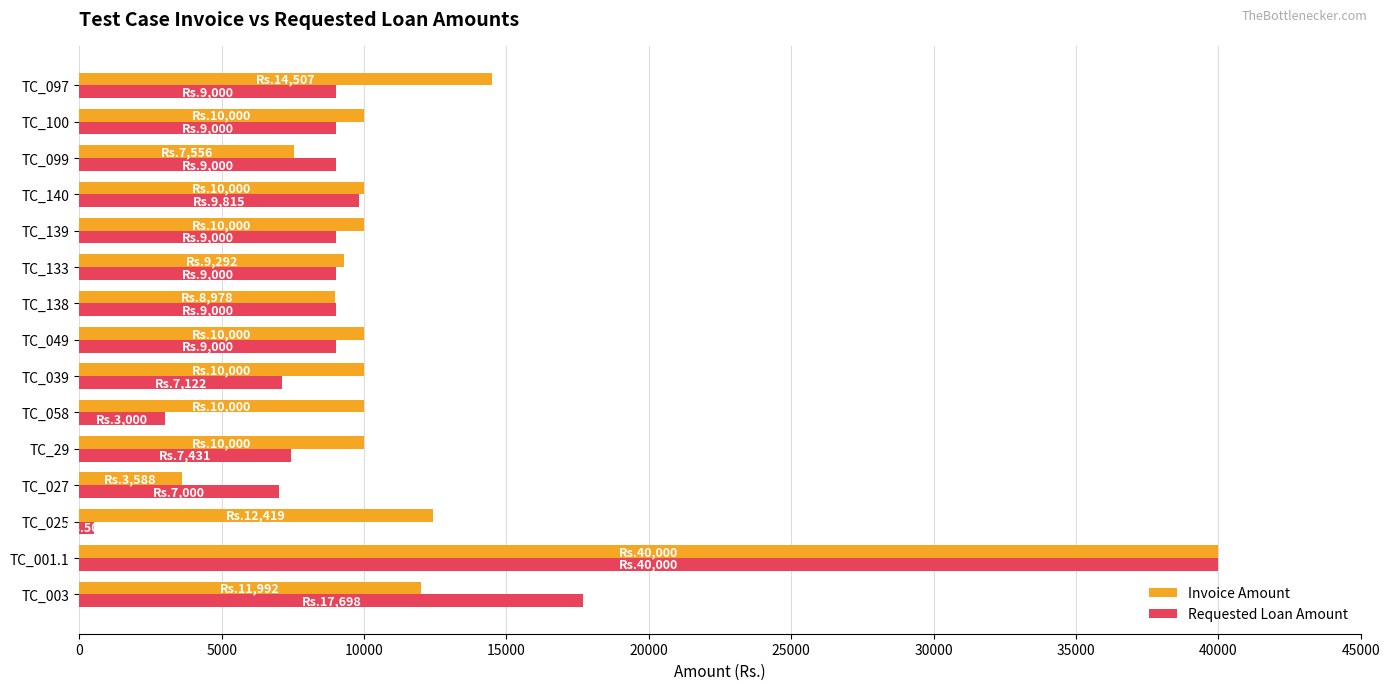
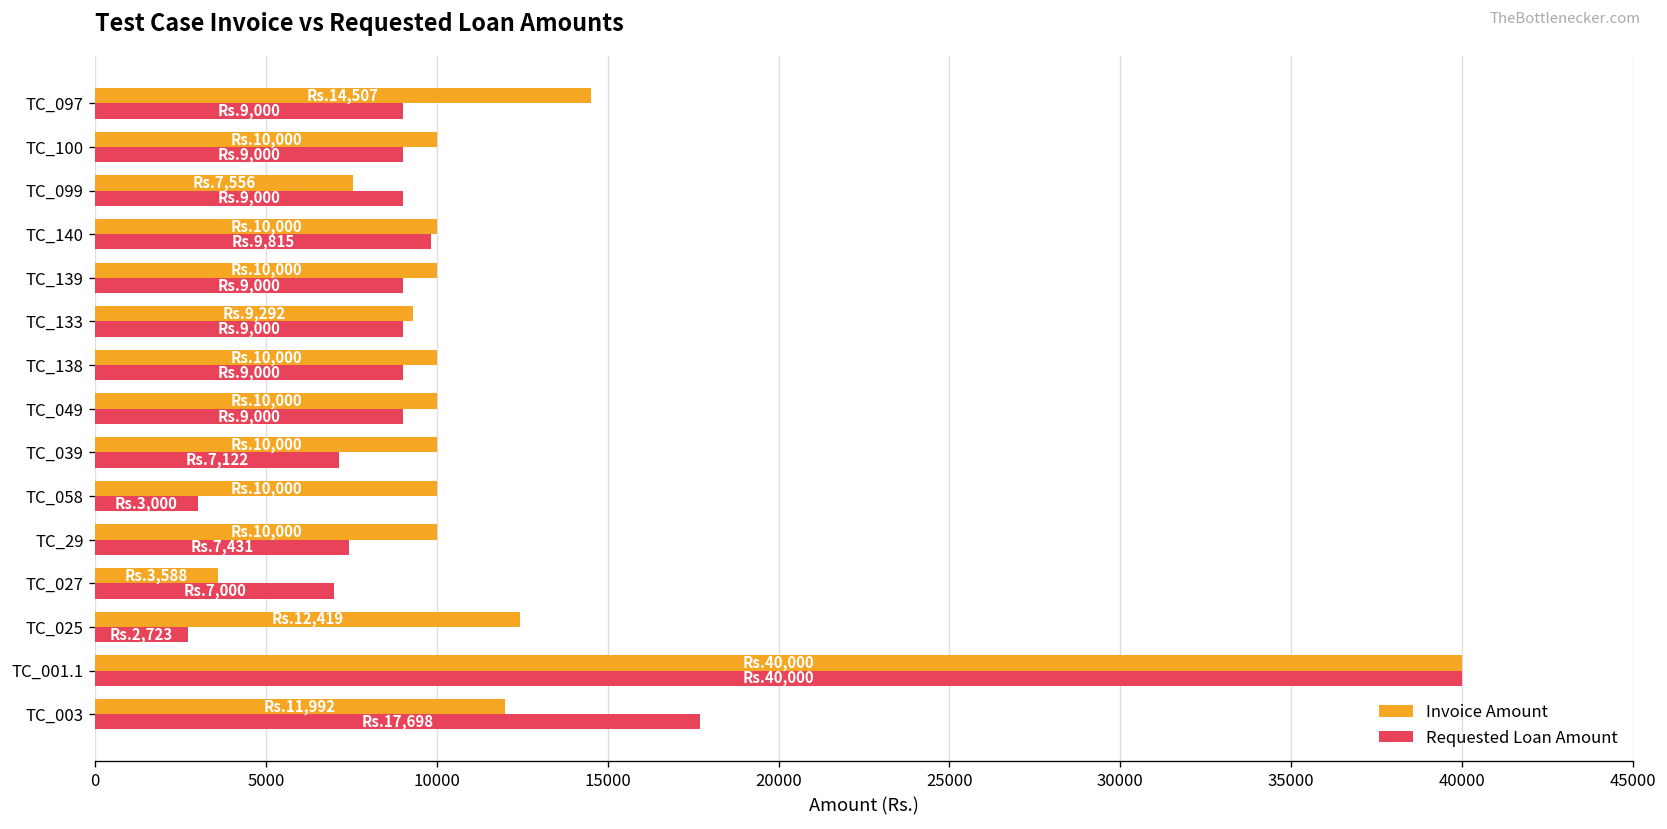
  {
    "Invoice Amount": {
      "TC_097": "14,507",
      "TC_100": "10,000",
      "TC_099": "7,556",
      "TC_140": "10,000",
      "TC_139": "10,000",
      "TC_133": "9,292",
-     "TC_138": "8,978",
+     "TC_138": "10,000",
      "TC_049": "10,000",
      "TC_039": "10,000",
      "TC_058": "10,000",
      "TC_29": "10,000",
      "TC_027": "3,588",
      "TC_025": "12,419",
      "TC_001.1": "40,000",
      "TC_003": "11,992"
    },
    "Requested Loan Amount": {
-     "TC_025": "500"
+     "TC_025": "2700"
    }
  }
